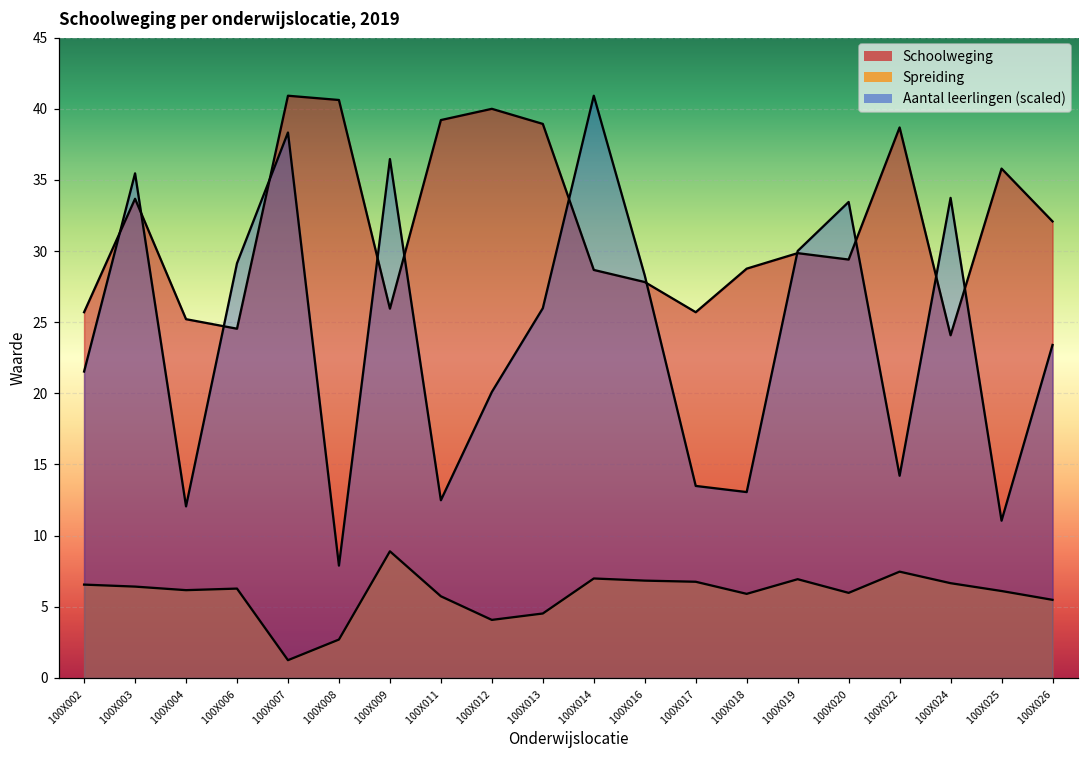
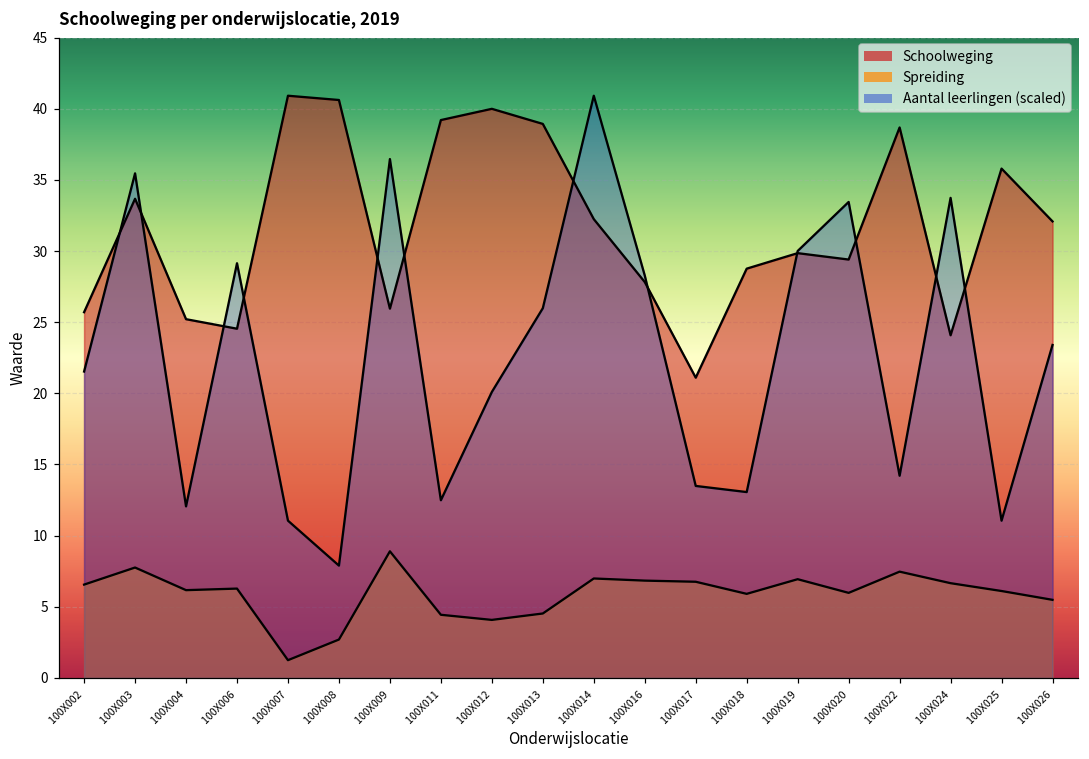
  {
    "Schoolweging": {
      "100X002": 25.7,
      "100X003": 33.7,
      "100X004": 25.2,
      "100X006": 24.5,
      "100X007": 40.9,
      "100X008": 40.6,
      "100X009": 26.0,
      "100X011": 39.2,
      "100X012": 40.0,
      "100X013": 38.9,
-     "100X014": 28.7,
+     "100X014": 32.2,
      "100X016": 27.8,
-     "100X017": 25.7,
+     "100X017": 21.1,
      "100X018": 28.8,
      "100X020": 29.4,
      "100X022": 38.7,
      "100X024": 24.1,
      "100X025": 35.8,
      "100X026": 32.1
    },
    "Spreiding": {
      "100X002": 6.6,
-     "100X003": 6.4,
+     "100X003": 7.8,
      "100X004": 6.2,
      "100X006": 6.3,
      "100X007": 1.3,
      "100X008": 2.7,
      "100X009": 8.9,
-     "100X011": 5.7,
+     "100X011": 4.4,
      "100X012": 4.1,
      "100X013": 4.5,
      "100X014": 7.0,
      "100X016": 6.8,
      "100X017": 6.8,
      "100X018": 5.9,
      "100X019": 6.9,
      "100X020": 6.0,
      "100X022": 7.5,
      "100X024": 6.7,
      "100X025": 6.1,
      "100X026": 5.5
    },
    "Aantal leerlingen (scaled)": {
      "100X002": 21.5,
      "100X003": 35.5,
      "100X004": 12.1,
      "100X006": 29.1,
-     "100X007": 38.3,
+     "100X007": 11.1,
      "100X008": 7.9,
      "100X009": 36.5,
      "100X011": 12.5,
      "100X012": 20.1,
      "100X013": 26.0,
      "100X014": 40.9,
      "100X016": 28.3,
      "100X017": 13.5,
      "100X018": 13.1,
      "100X020": 33.4,
      "100X022": 14.2,
      "100X024": 33.7,
      "100X025": 11.1,
      "100X026": 23.4
    }
  }
